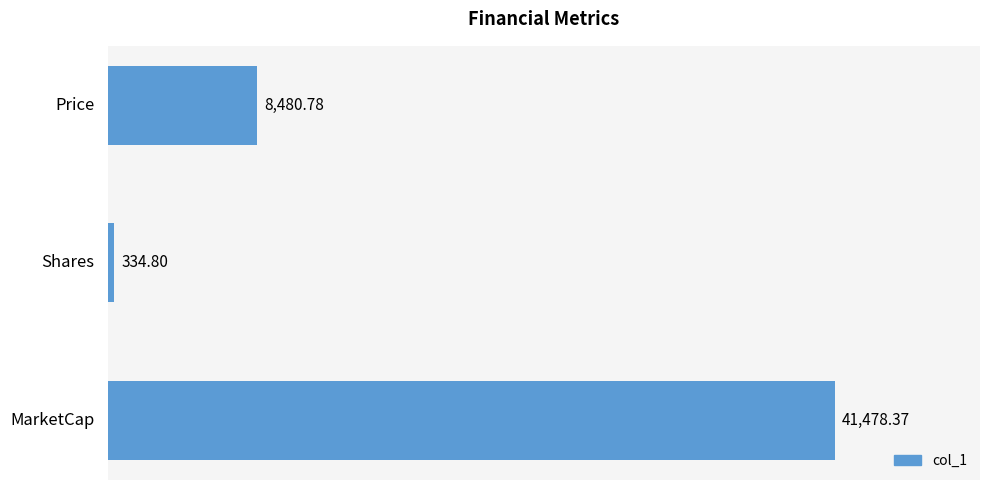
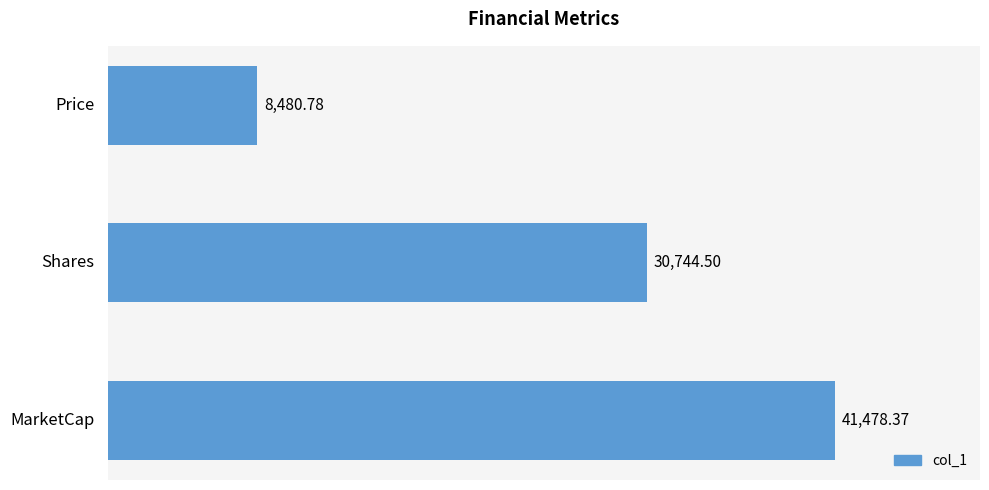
  {
    "Price": "8,480.78",
-   "Shares": "334.80",
+   "Shares": "30,744.50",
    "MarketCap": "41,478.37"
  }
